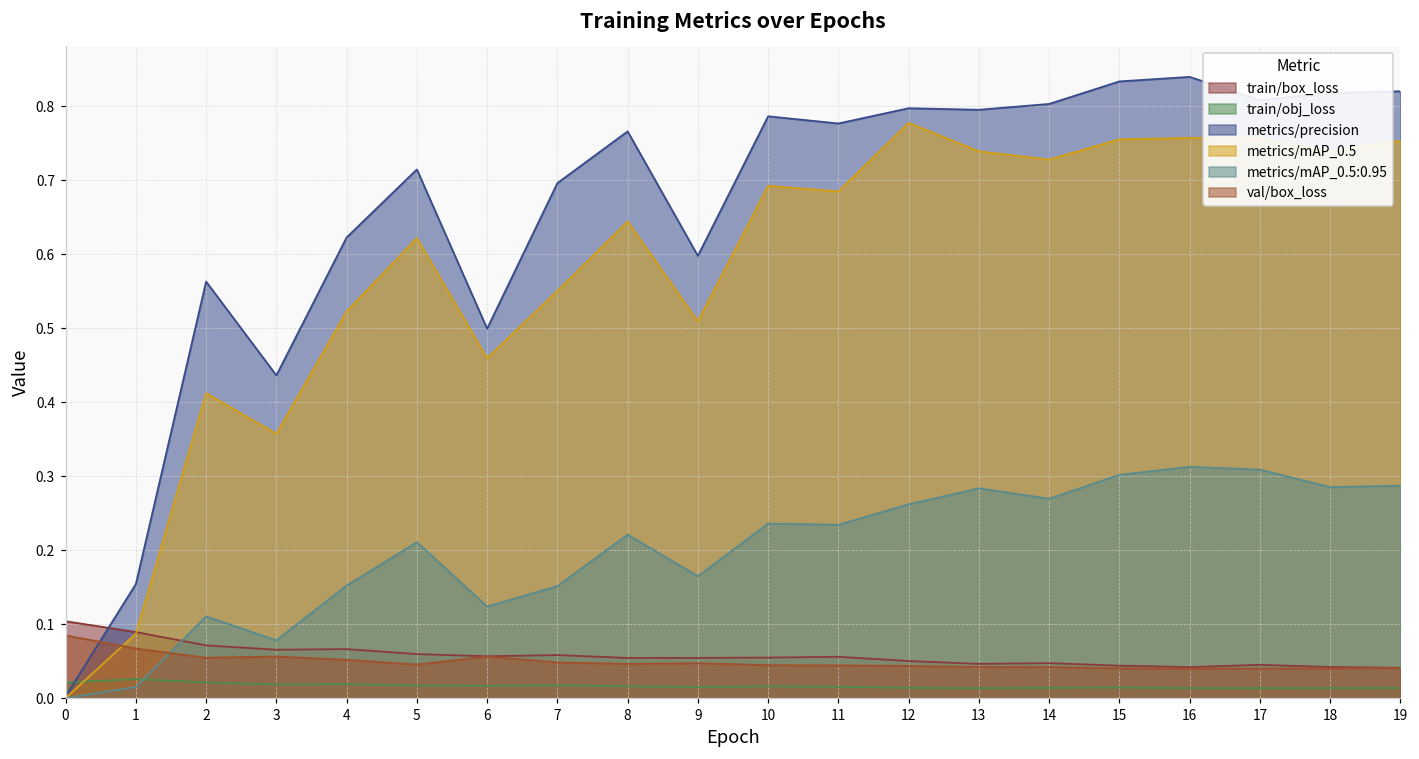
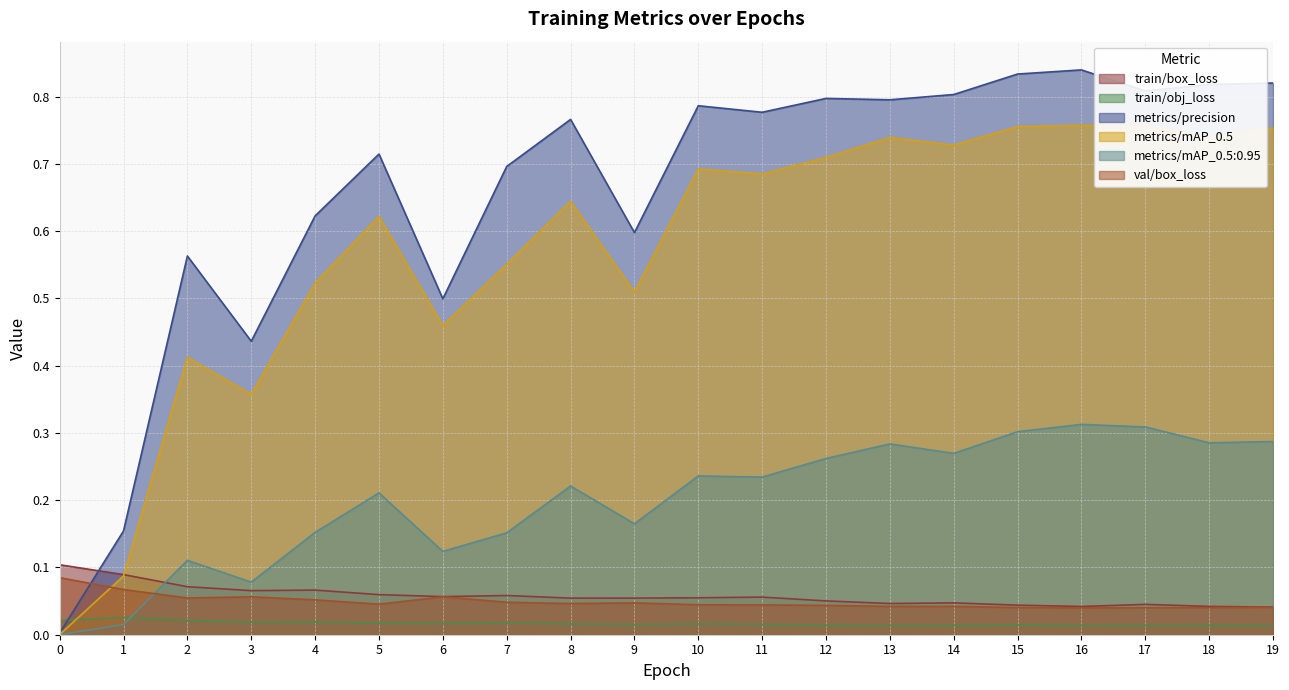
  {
    "metrics/mAP_0.5": {
      "2": 0.41,
      "3": 0.36,
      "4": 0.52,
      "5": 0.62,
      "6": 0.46,
      "7": 0.55,
      "8": 0.64,
      "9": 0.51,
      "10": 0.69,
      "11": 0.69,
-     "12": 0.78,
+     "12": 0.71,
      "13": 0.74,
      "14": 0.73,
      "15": 0.76,
      "16": 0.76,
      "19": 0.75
    }
  }
